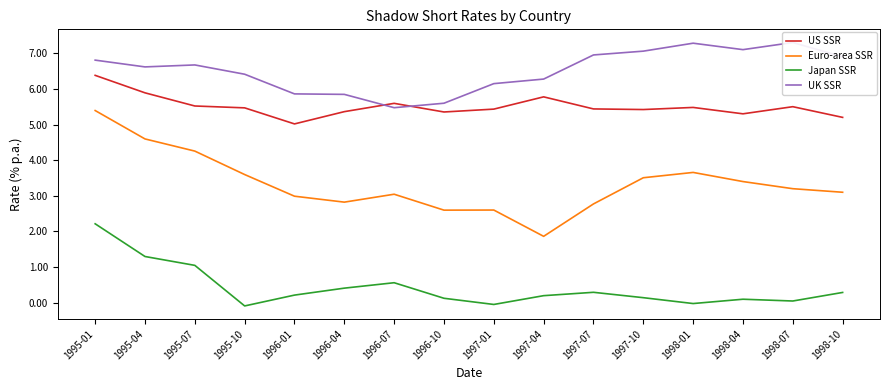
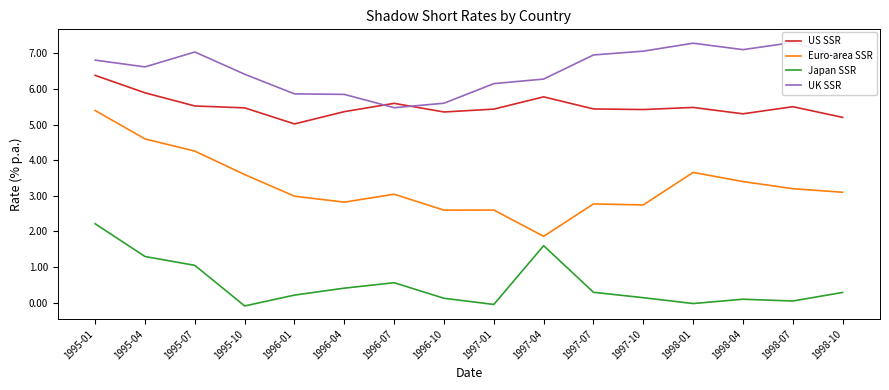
  {
    "US SSR": {
      "1995-01": 6.4,
      "1995-04": 5.9,
      "1995-07": 5.5,
      "1995-10": 5.5,
      "1996-01": 5.0,
      "1996-04": 5.4,
      "1996-07": 5.6,
      "1996-10": 5.4,
      "1997-01": 5.4,
      "1997-04": 5.8,
      "1997-07": 5.4,
      "1997-10": 5.4,
      "1998-01": 5.5,
      "1998-04": 5.3,
      "1998-07": 5.5,
      "1998-10": 5.2
    },
    "Euro-area SSR": {
      "1995-01": 5.4,
      "1995-04": 4.6,
      "1995-07": 4.3,
      "1995-10": 3.6,
      "1996-01": 3.0,
      "1996-04": 2.8,
      "1996-07": 3.0,
      "1996-10": 2.6,
      "1997-01": 2.6,
      "1997-04": 1.9,
      "1997-07": 2.8,
-     "1997-10": 3.5,
+     "1997-10": 2.7,
      "1998-01": 3.7,
      "1998-04": 3.4,
      "1998-07": 3.2,
      "1998-10": 3.1
    },
    "Japan SSR": {
      "1995-01": 2.2,
      "1995-04": 1.3,
      "1995-07": 1.0,
      "1995-10": -0.1,
      "1996-01": 0.2,
      "1996-04": 0.4,
      "1996-07": 0.6,
      "1996-10": 0.1,
      "1997-01": 0.0,
-     "1997-04": 0.2,
+     "1997-04": 1.6,
      "1997-07": 0.3,
      "1997-10": 0.1,
      "1998-01": 0.0,
      "1998-04": 0.1,
      "1998-07": 0.1,
      "1998-10": 0.3
    },
    "UK SSR": {
      "1995-01": 6.8,
      "1995-04": 6.6,
-     "1995-07": 6.7,
+     "1995-07": 7.0,
      "1995-10": 6.4,
      "1996-01": 5.9,
      "1996-04": 5.8,
      "1996-07": 5.5,
      "1996-10": 5.6,
      "1997-01": 6.1,
      "1997-04": 6.3,
      "1997-07": 7.0,
      "1997-10": 7.1,
      "1998-01": 7.3,
      "1998-04": 7.1
    }
  }
